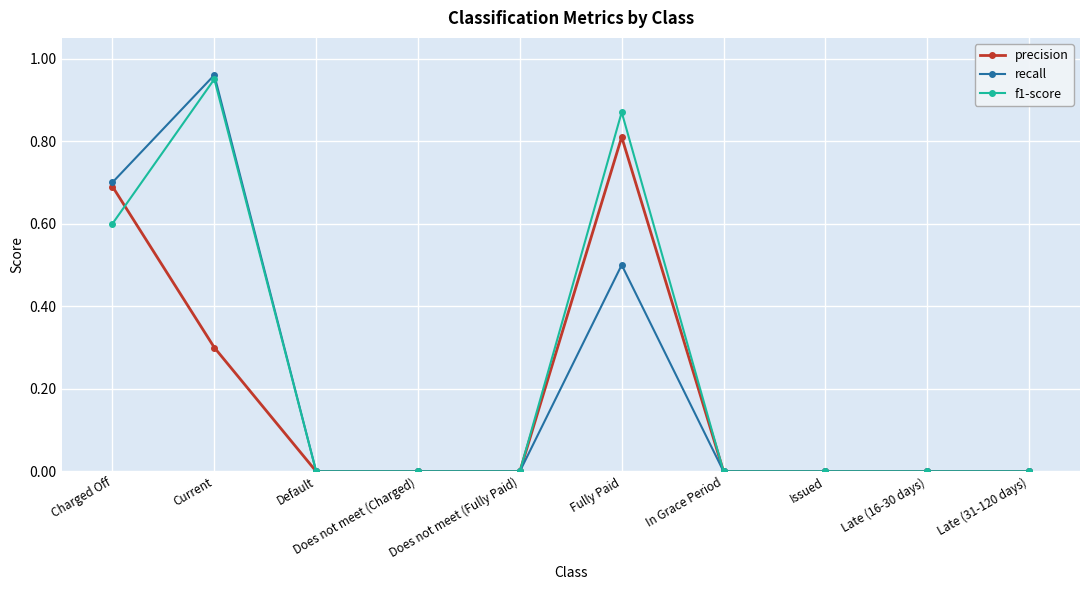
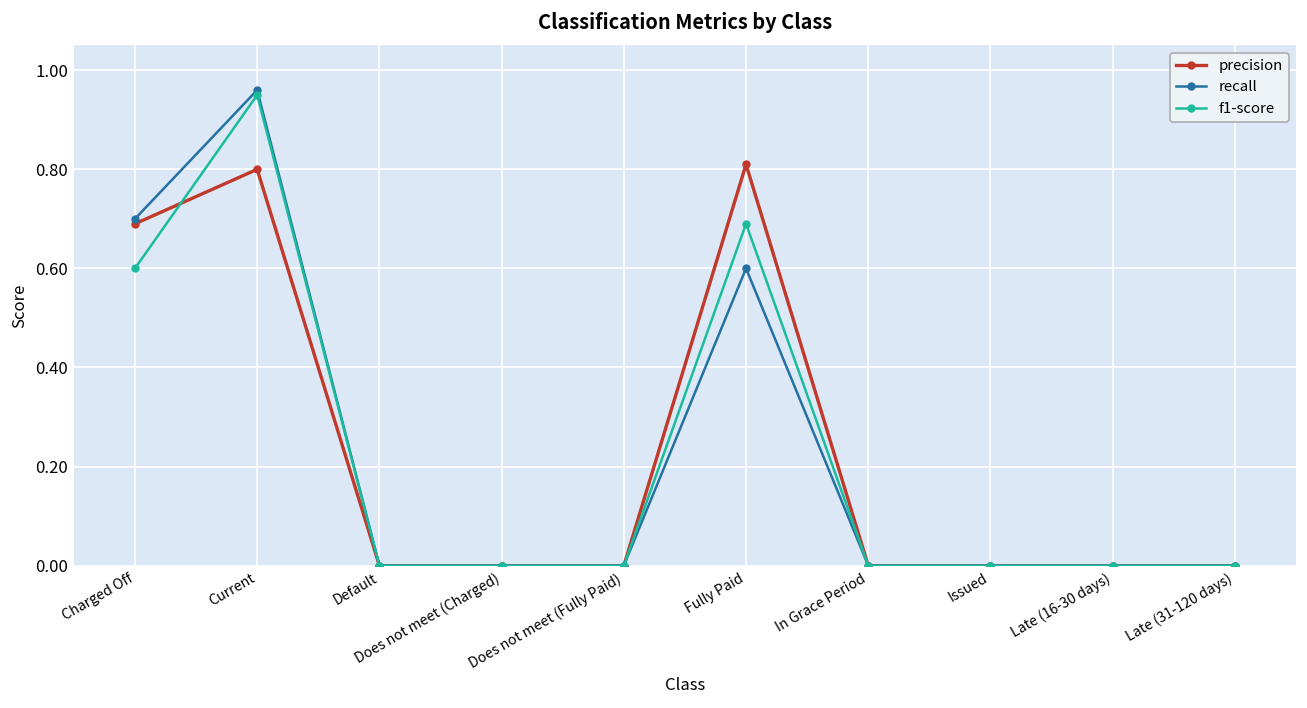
  {
    "precision": {
      "Charged Off": 0.69,
-     "Current": 0.3,
+     "Current": 0.8,
      "Fully Paid": 0.81
    },
    "recall": {
      "Charged Off": 0.7,
      "Current": 0.96,
-     "Fully Paid": 0.5
+     "Fully Paid": 0.6
    },
    "f1-score": {
      "Charged Off": 0.60,
      "Current": 0.95,
-     "Fully Paid": 0.87
+     "Fully Paid": 0.69
    }
  }
